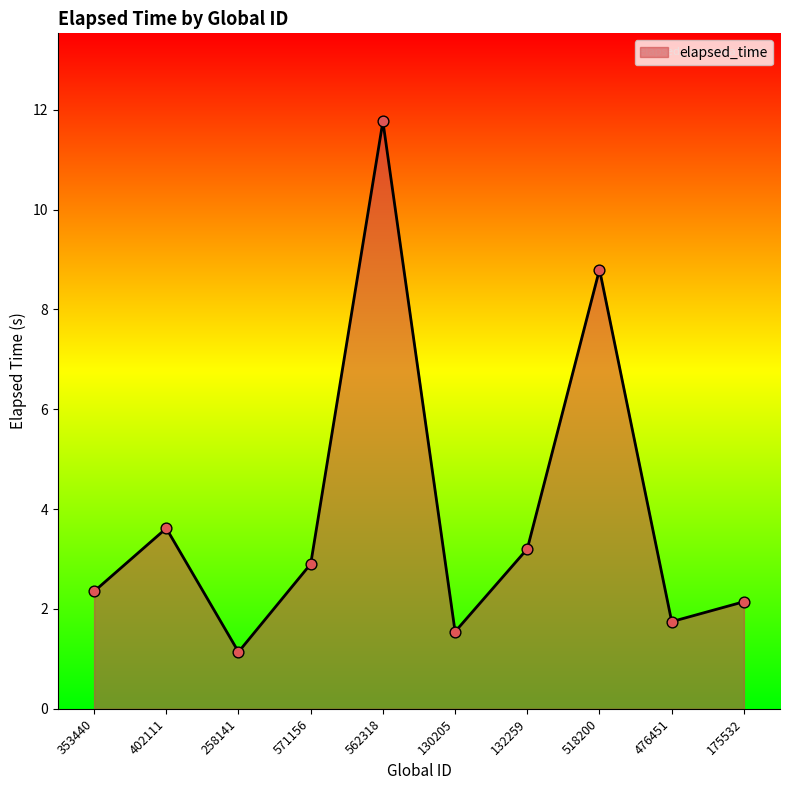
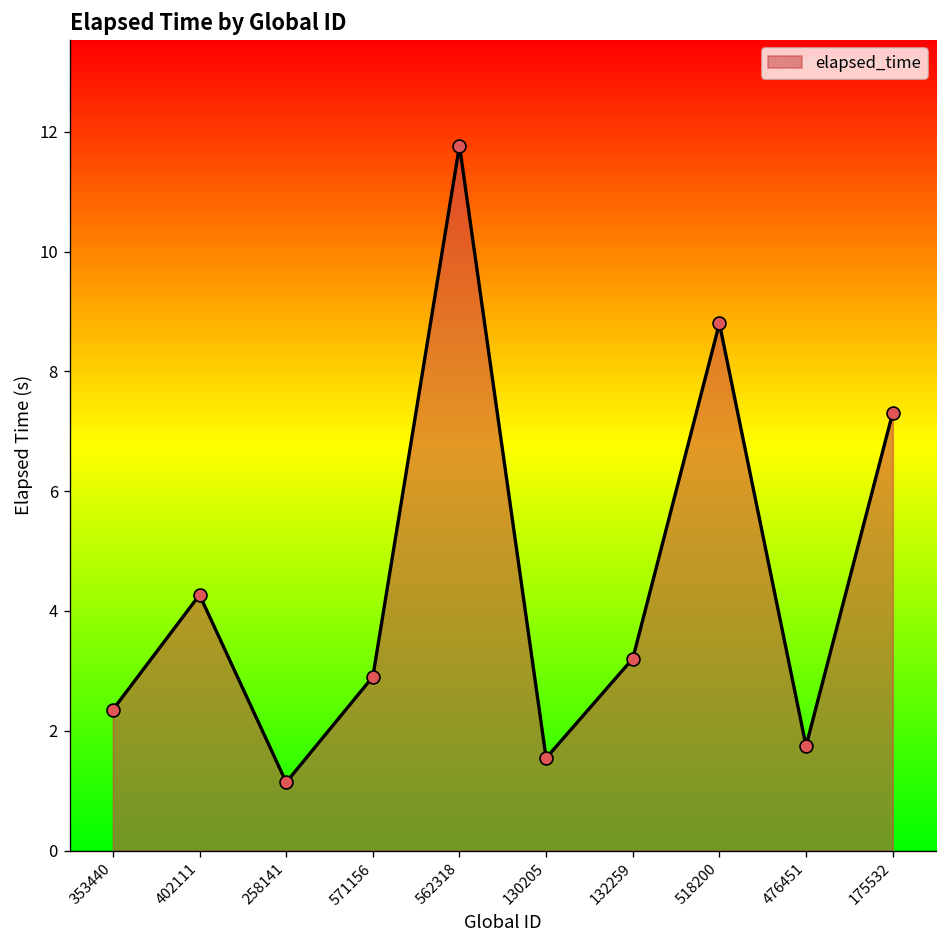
  {
    "353440": 2.4,
-   "402111": 3.6,
+   "402111": 4.3,
    "258141": 1.1,
    "571156": 2.9,
    "562318": 11.8,
    "130205": 1.5,
    "132259": 3.2,
    "518200": 8.8,
    "476451": 1.7,
-   "175532": 2.1
+   "175532": 7.3
  }
